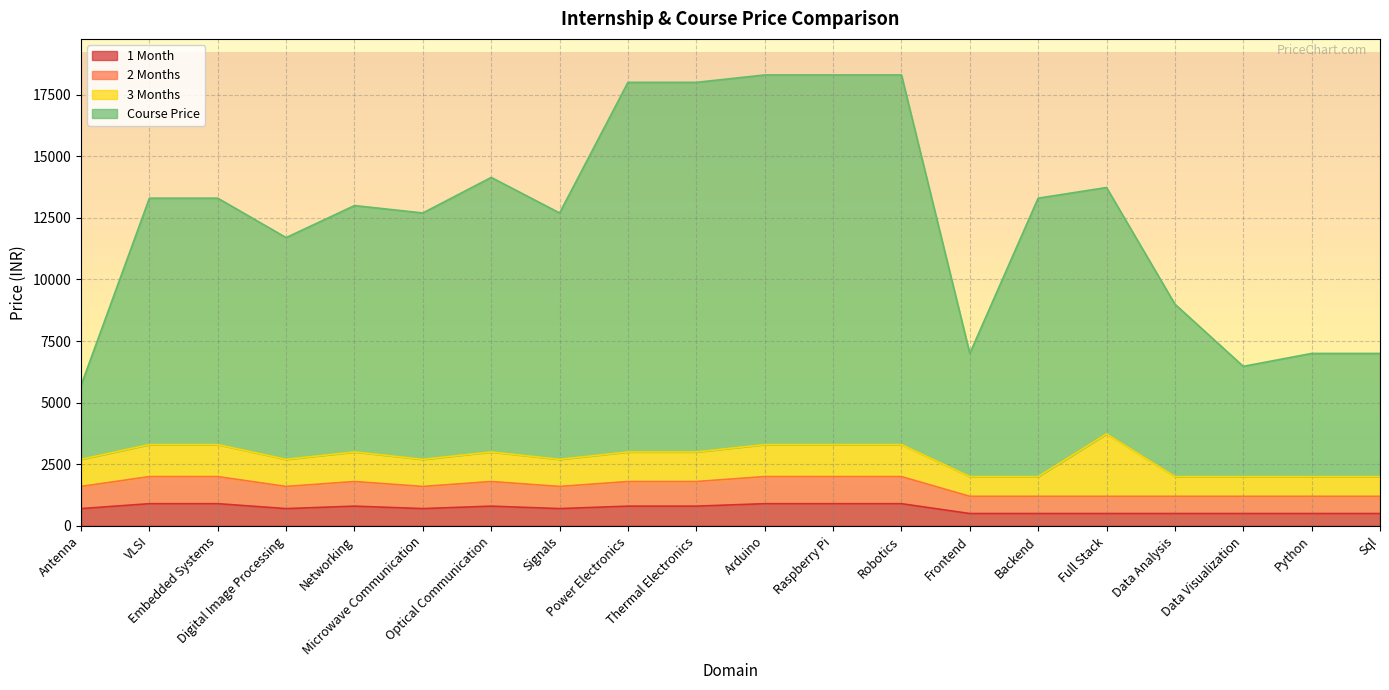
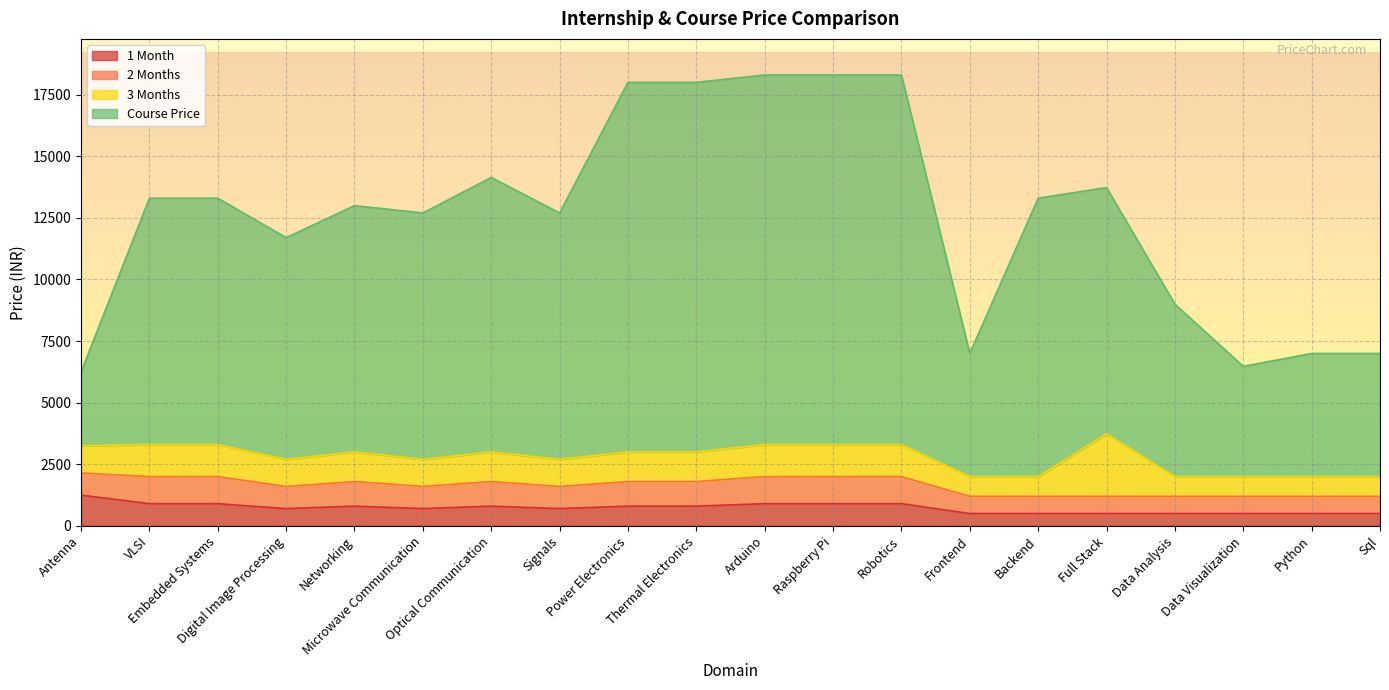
  {
    "1 Month": {
-     "Antenna": 700,
+     "Antenna": 1200,
      "VLSI": 900,
      "Embedded Systems": 900,
      "Digital Image Processing": 700,
      "Networking": 800,
      "Microwave Communication": 700,
      "Optical Communication": 800,
      "Signals": 700,
      "Power Electronics": 800,
      "Thermal Electronics": 800,
      "Arduino": 900,
      "Raspberry Pi": 900,
      "Robotics": 900,
      "Frontend": 500,
      "Backend": 500,
      "Full Stack": 500,
      "Data Analysis": 500,
      "Data Visualization": 500,
      "Python": 500,
      "Sql": 500
    },
    "2 Months": {
      "Antenna": 900,
      "VLSI": 1100,
      "Embedded Systems": 1100,
      "Digital Image Processing": 900,
      "Networking": 1000,
      "Microwave Communication": 900,
      "Optical Communication": 1000,
      "Signals": 900,
      "Power Electronics": 1000,
      "Thermal Electronics": 1000,
      "Arduino": 1100,
      "Raspberry Pi": 1100,
      "Robotics": 1100,
      "Frontend": 700,
      "Backend": 700,
      "Full Stack": 700,
      "Data Analysis": 700,
      "Data Visualization": 700,
      "Python": 700,
      "Sql": 700
    },
    "3 Months": {
      "Antenna": 1100,
      "VLSI": 1300,
      "Embedded Systems": 1300,
      "Digital Image Processing": 1100,
      "Networking": 1200,
      "Microwave Communication": 1100,
      "Optical Communication": 1200,
      "Signals": 1100,
      "Power Electronics": 1200,
      "Thermal Electronics": 1200,
      "Arduino": 1300,
      "Raspberry Pi": 1300,
      "Robotics": 1300,
      "Frontend": 800,
      "Backend": 800,
      "Full Stack": 2500,
      "Data Analysis": 800,
      "Data Visualization": 800,
      "Python": 800,
      "Sql": 800
    },
    "Course Price": {
      "Antenna": 3000,
      "VLSI": 10000,
      "Embedded Systems": 10000,
      "Digital Image Processing": 9000,
      "Networking": 10000,
      "Microwave Communication": 10000,
      "Optical Communication": 11100,
      "Signals": 10000,
      "Power Electronics": 15000,
      "Thermal Electronics": 15000,
      "Arduino": 15000,
      "Raspberry Pi": 15000,
      "Robotics": 15000,
      "Frontend": 5000,
      "Backend": 11300,
      "Full Stack": 10000,
      "Data Analysis": 7000,
      "Data Visualization": 4500,
      "Python": 5000,
      "Sql": 5000
    }
  }
